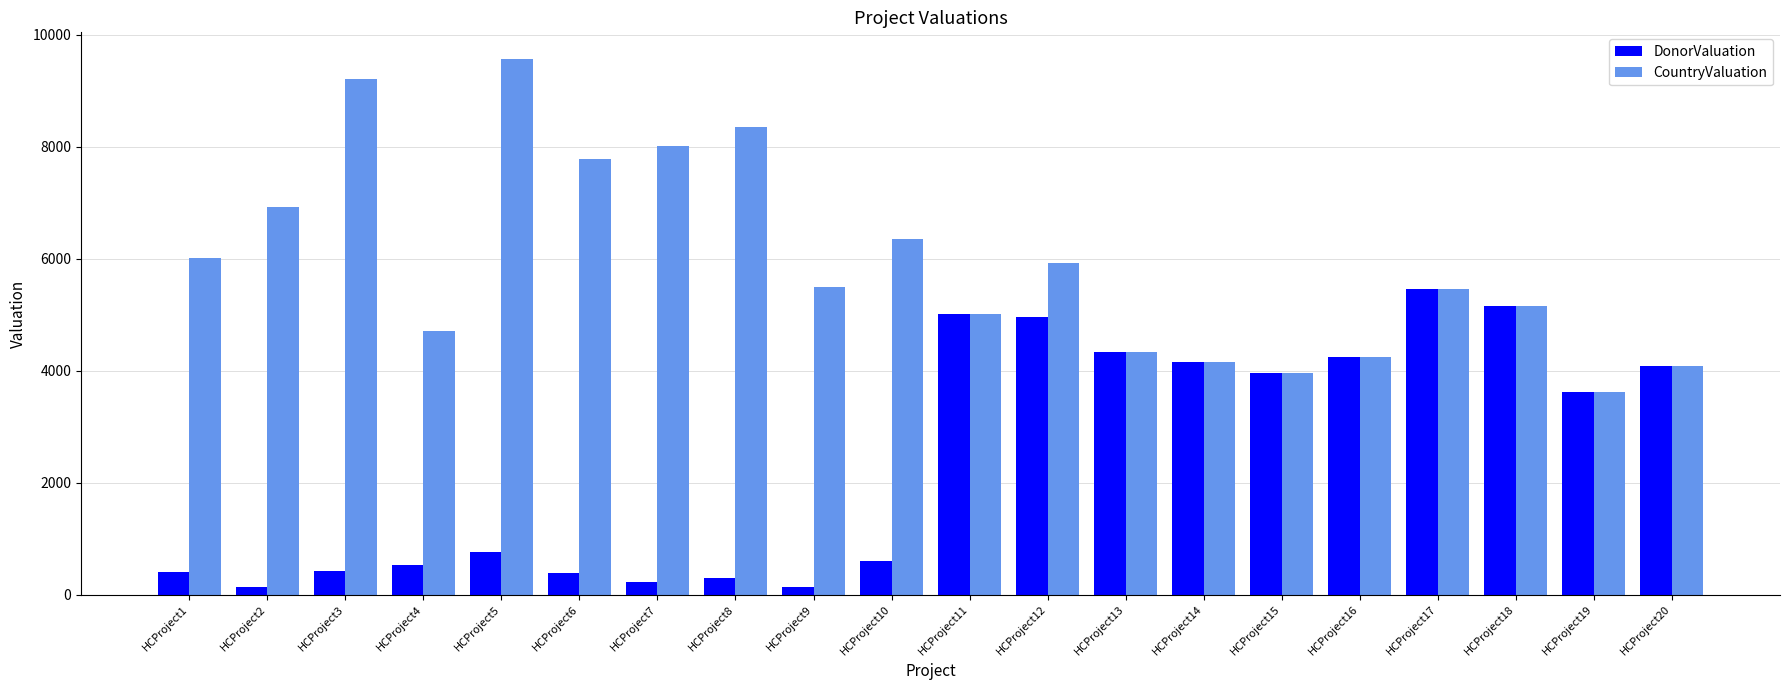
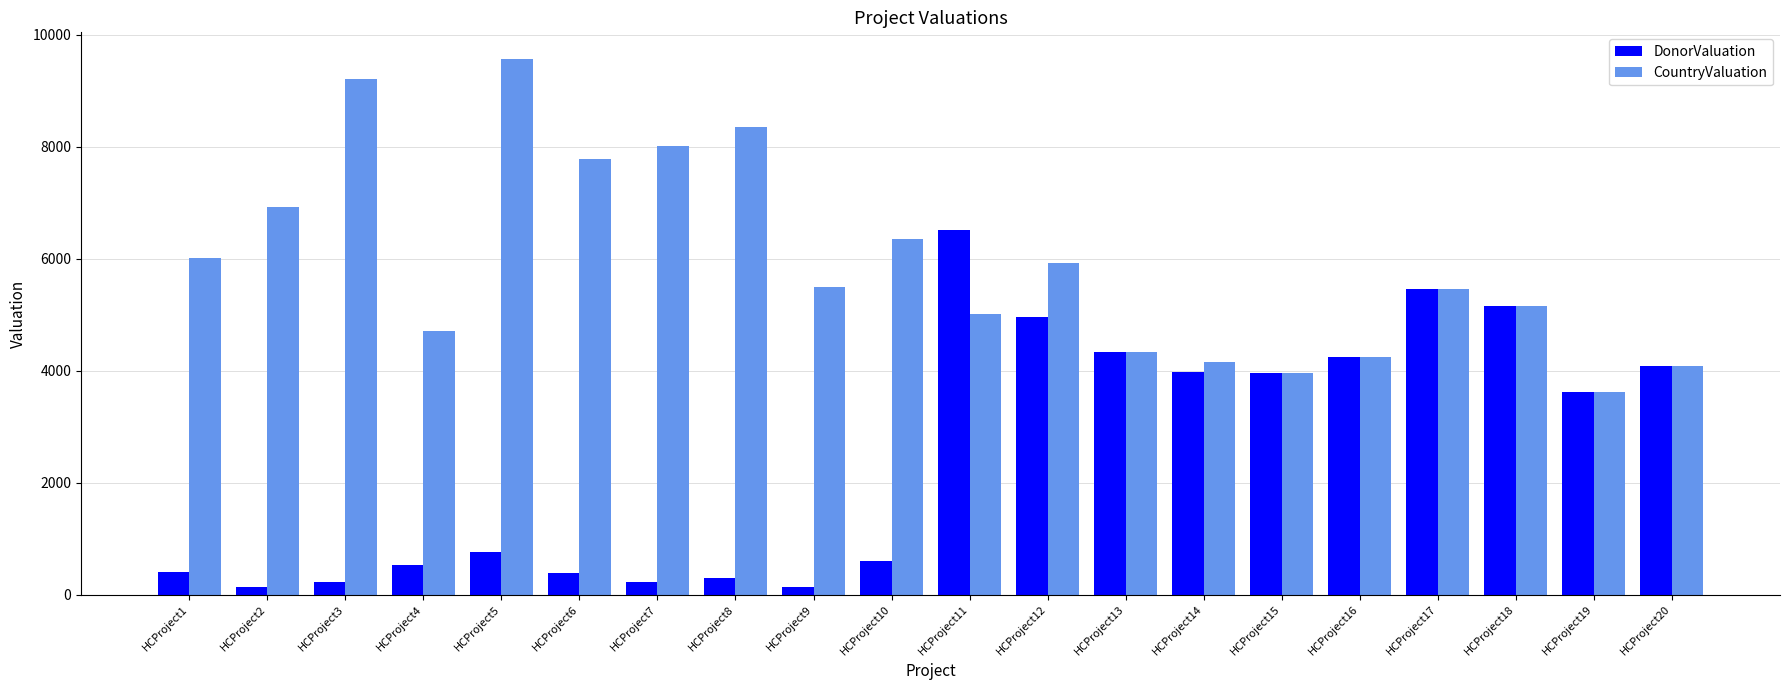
  {
    "DonorValuation": {
      "HCProject1": 400,
      "HCProject2": 100,
-     "HCProject3": 400,
+     "HCProject3": 200,
      "HCProject4": 500,
      "HCProject5": 800,
      "HCProject6": 400,
      "HCProject7": 200,
      "HCProject8": 300,
      "HCProject9": 100,
      "HCProject10": 600,
-     "HCProject11": 5000,
+     "HCProject11": 6500,
      "HCProject12": 5000,
      "HCProject13": 4300,
-     "HCProject14": 4200,
+     "HCProject14": 4000,
      "HCProject15": 4000,
      "HCProject16": 4300,
      "HCProject17": 5500,
      "HCProject18": 5200,
      "HCProject19": 3600,
      "HCProject20": 4100
    },
    "CountryValuation": {
      "HCProject1": 6000,
      "HCProject2": 6900,
      "HCProject3": 9200,
      "HCProject4": 4700,
      "HCProject5": 9600,
      "HCProject6": 7800,
      "HCProject7": 8000,
      "HCProject8": 8400,
      "HCProject9": 5500,
      "HCProject10": 6300,
      "HCProject11": 5000,
      "HCProject12": 5900,
      "HCProject13": 4300,
      "HCProject14": 4200,
      "HCProject15": 4000,
      "HCProject16": 4300,
      "HCProject17": 5500,
      "HCProject18": 5200,
      "HCProject19": 3600,
      "HCProject20": 4100
    }
  }
